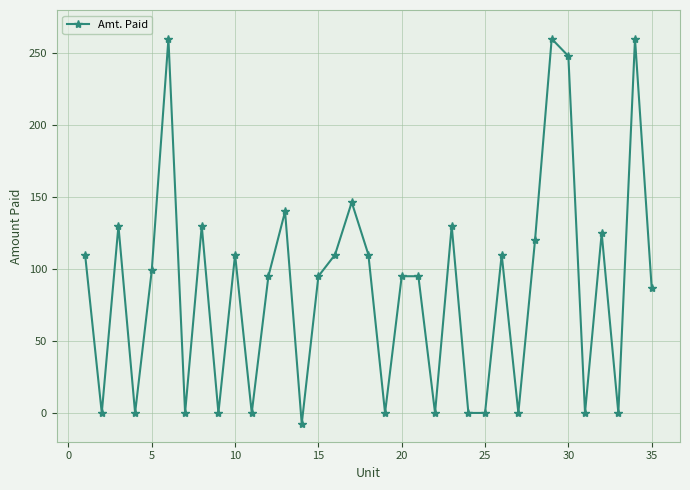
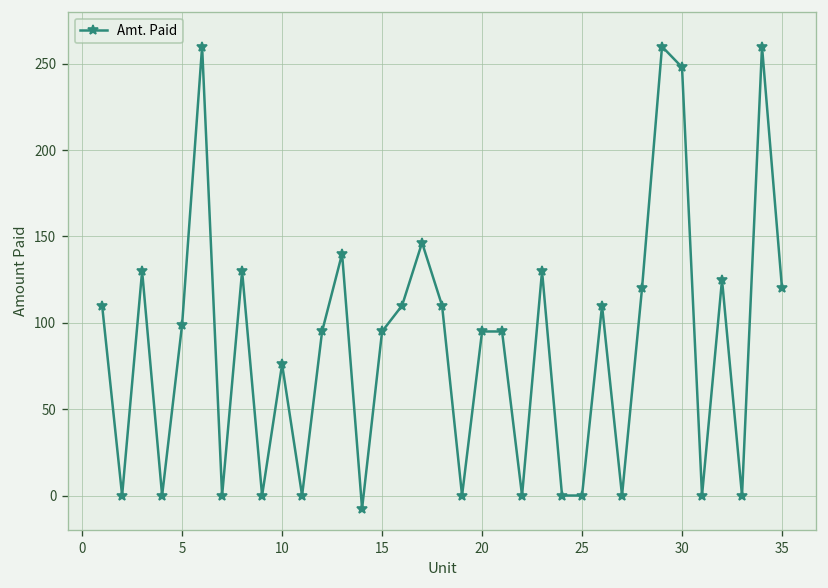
  {
    "5": 99,
-   "10": 110,
+   "10": 76,
    "15": 95,
    "20": 95,
    "25": 0,
    "30": 248,
-   "35": 87
+   "35": 120
  }
